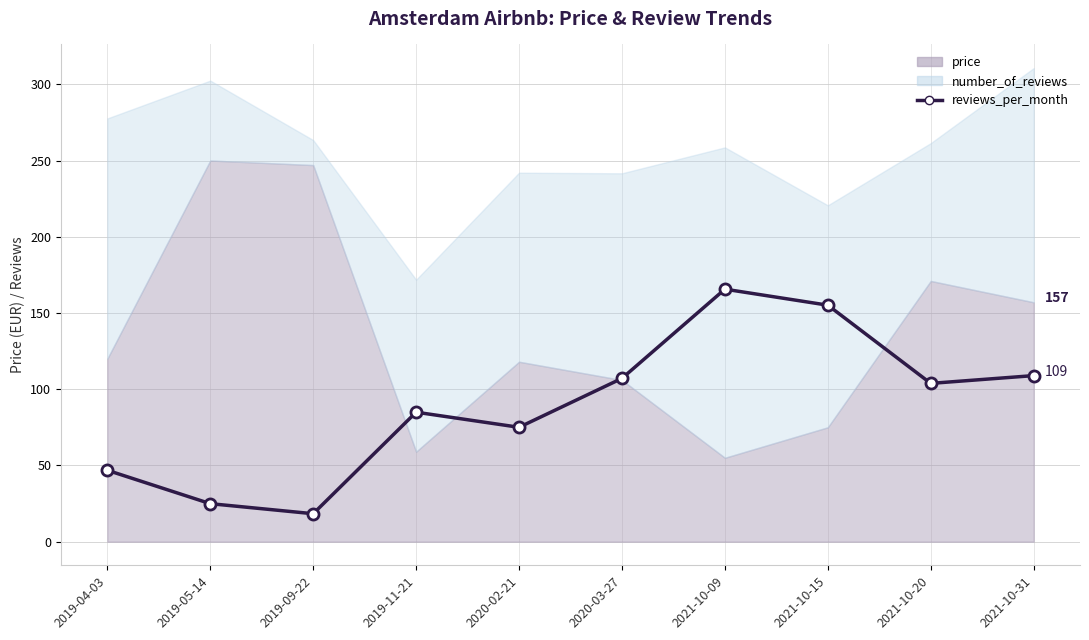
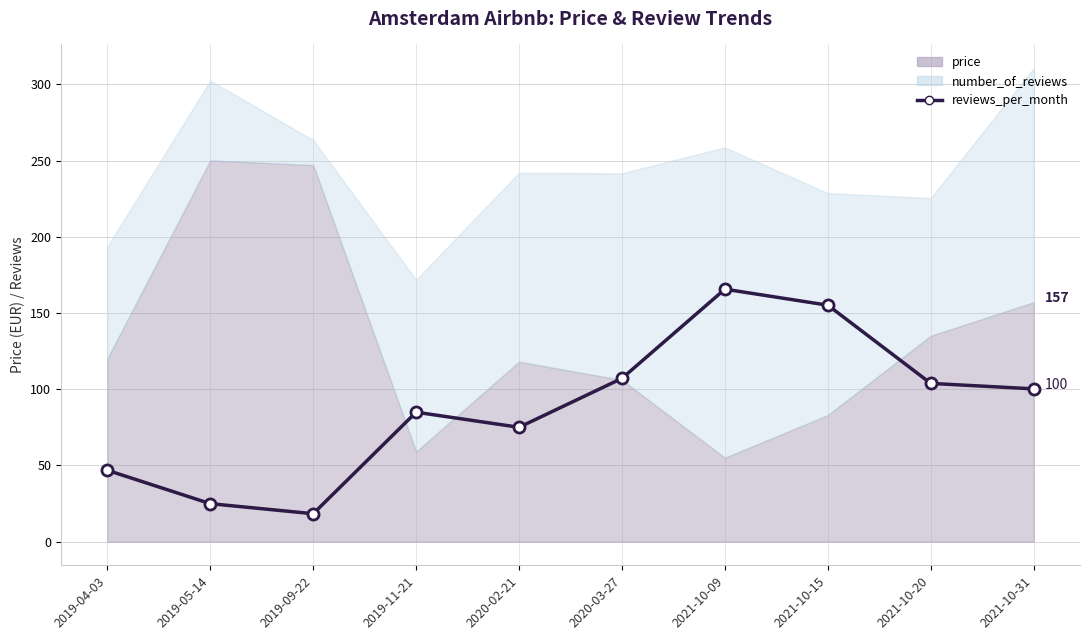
  {
    "price": {
      "2019-04-03": 120,
      "2019-05-14": 250,
      "2019-09-22": 247,
      "2019-11-21": 59,
      "2020-02-21": 118,
      "2021-10-09": 55,
-     "2021-10-15": 75,
-     "2021-10-20": 171
+     "2021-10-15": 83,
+     "2021-10-20": 135
    },
    "reviews_per_month": {
-     "2021-10-31": 109
+     "2021-10-31": 100
    },
    "number_of_reviews": {
-     "2019-04-03": 158,
+     "2019-04-03": 74,
      "2019-05-14": 52,
      "2019-09-22": 16,
      "2019-11-21": 113,
      "2020-02-21": 124,
      "2020-03-27": 136,
      "2021-10-09": 204,
      "2021-10-15": 146,
      "2021-10-20": 90,
      "2021-10-31": 154
    }
  }
